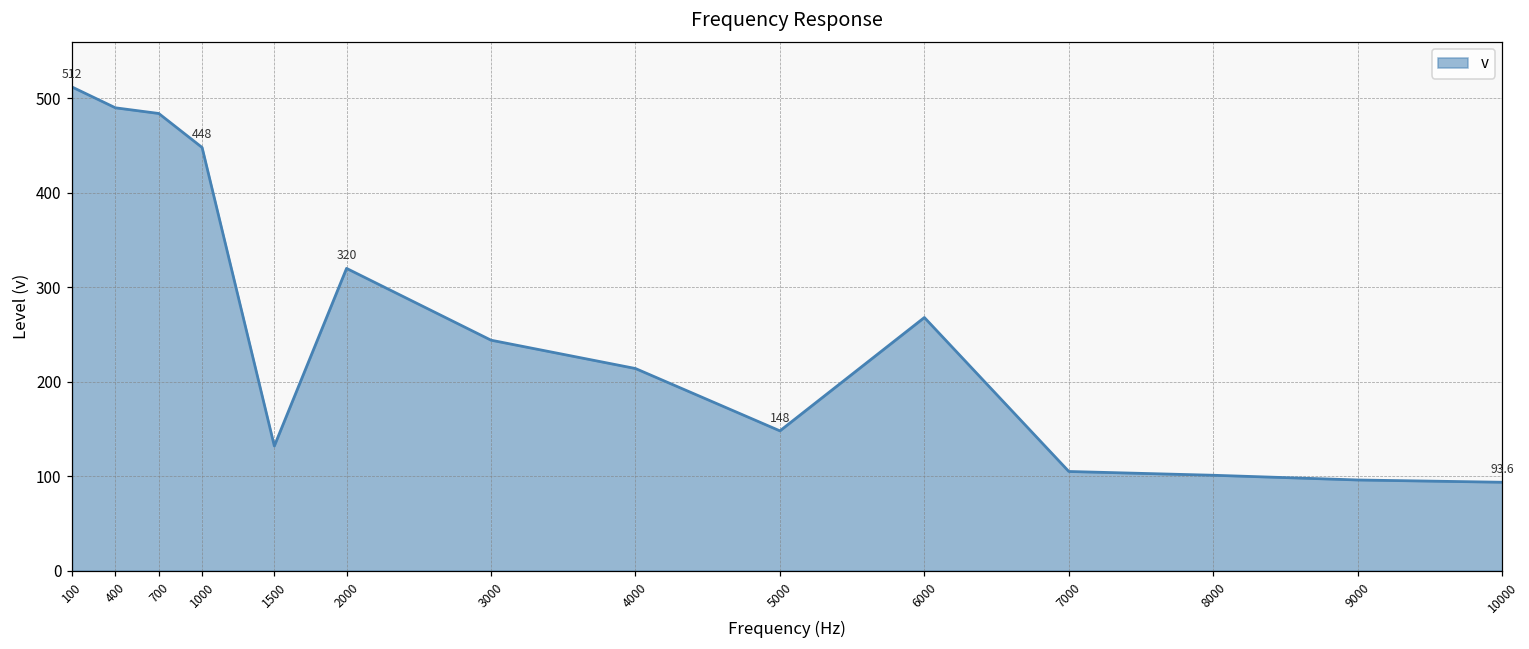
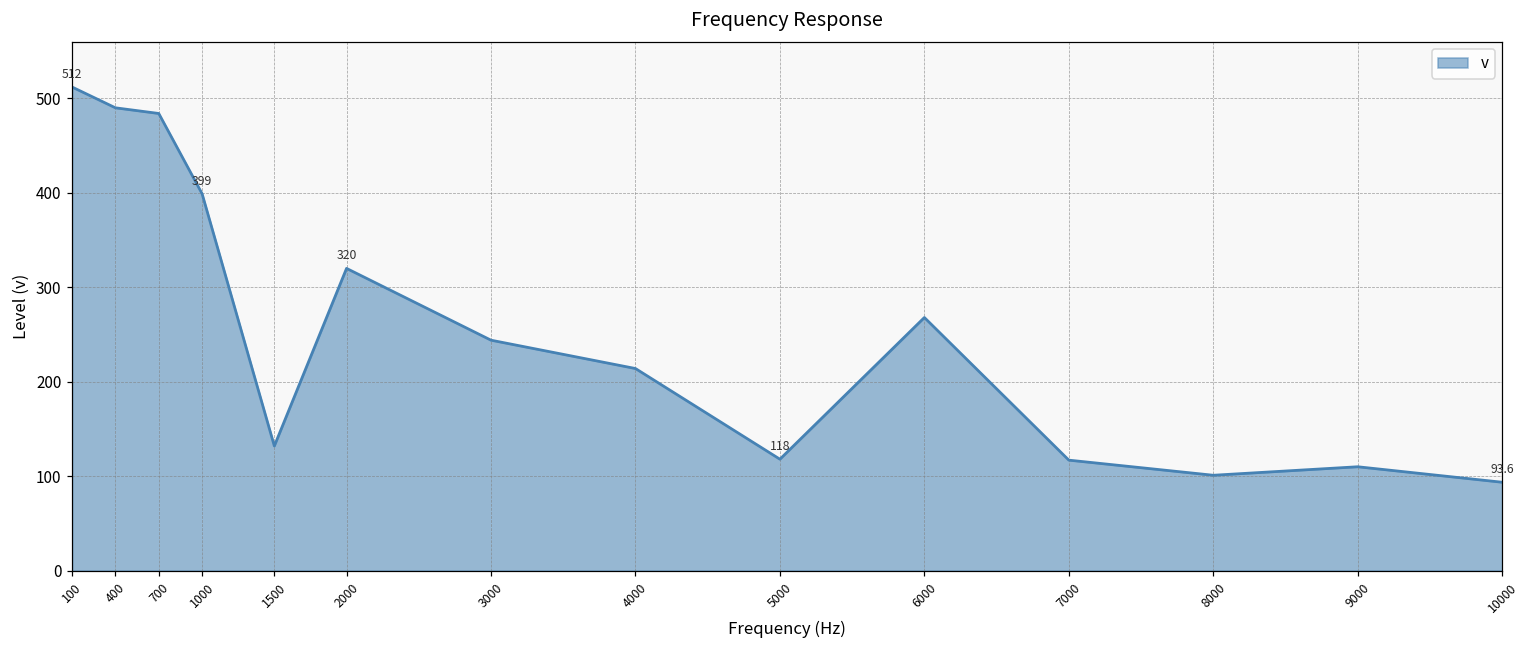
  {
    "100": 512,
-   "1000": 448,
+   "1000": 399,
    "2000": 320,
-   "5000": 148,
-   "7000": 110,
-   "9000": 100,
+   "5000": 118,
+   "7000": 120,
+   "9000": 110,
    "10000": 93.6
  }
